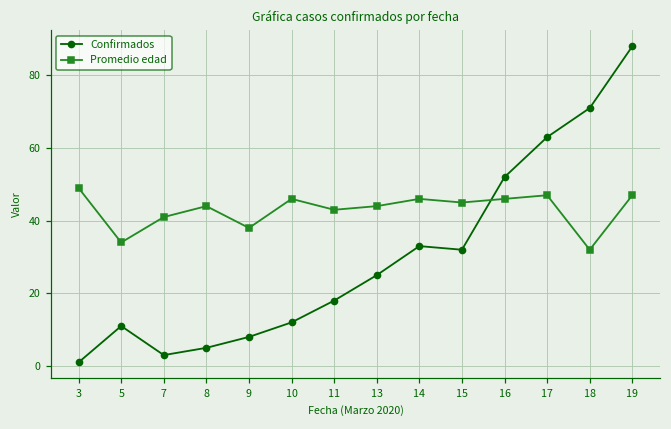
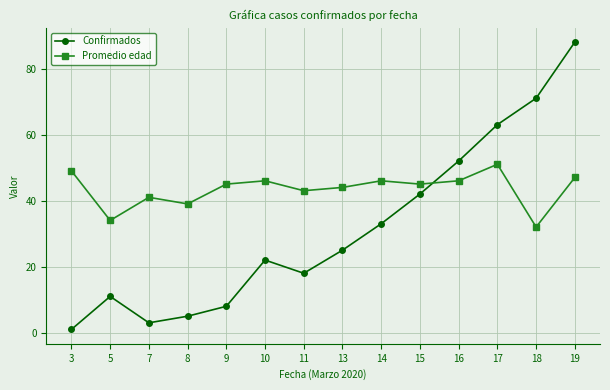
  {
    "Confirmados": {
      "3": 1,
      "5": 11,
      "7": 3,
      "8": 5,
      "9": 8,
-     "10": 12,
+     "10": 22,
      "11": 18,
      "13": 25,
      "14": 33,
-     "15": 32,
+     "15": 42,
      "16": 52,
      "17": 63,
      "18": 71,
      "19": 88
    },
    "Promedio edad": {
      "3": 49,
      "5": 34,
      "7": 41,
-     "8": 44,
-     "9": 38,
+     "8": 39,
+     "9": 45,
      "10": 46,
      "11": 43,
      "13": 44,
      "14": 46,
      "15": 45,
      "16": 46,
-     "17": 47,
+     "17": 51,
      "18": 32,
      "19": 47
    }
  }
